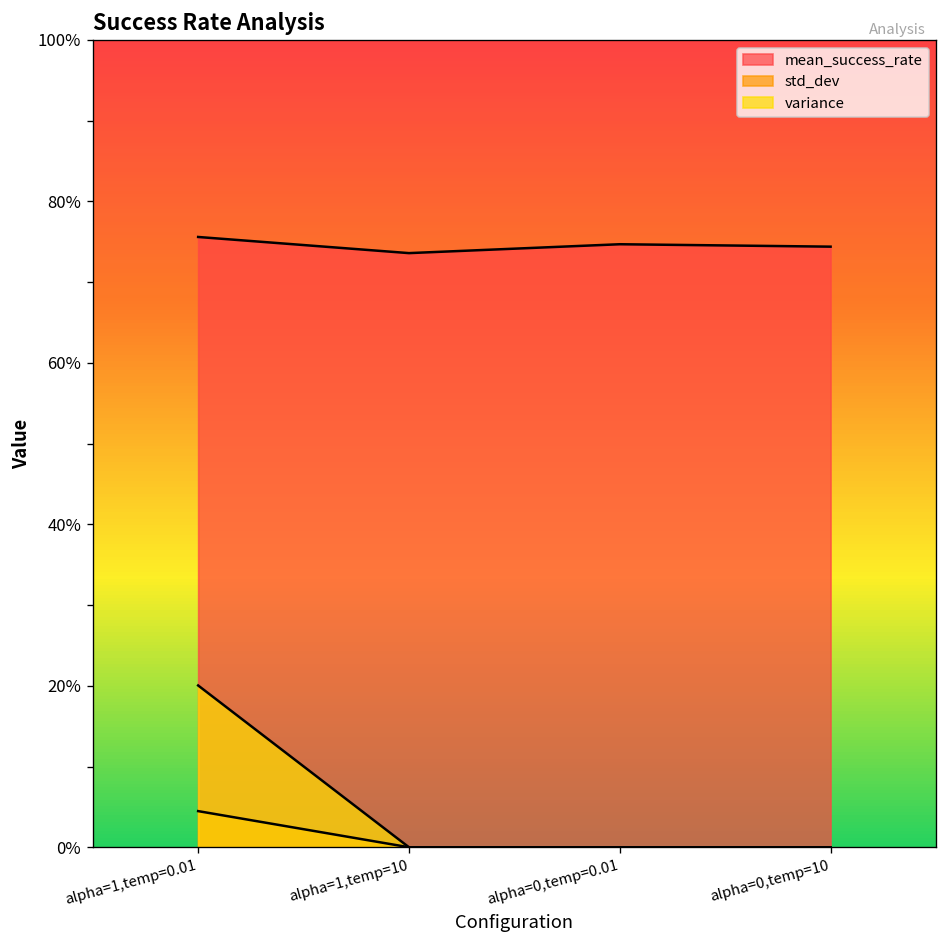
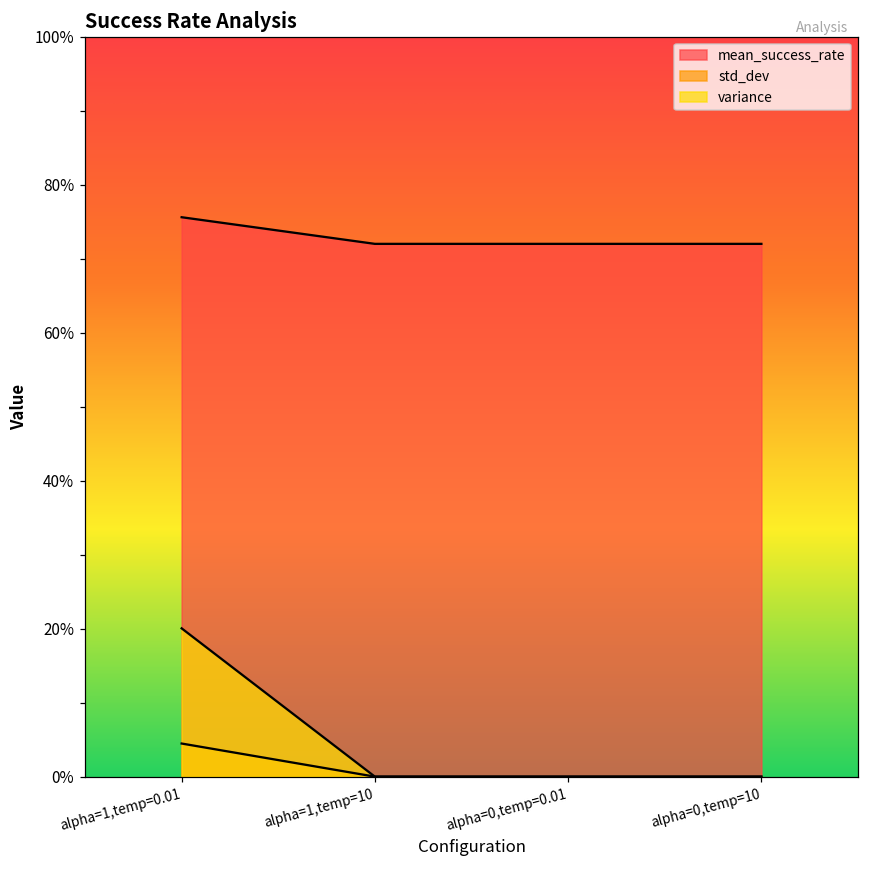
  {
    "mean_success_rate": {
      "alpha=1,temp=0.01": "76%",
-     "alpha=1,temp=10": "74%",
-     "alpha=0,temp=0.01": "75%",
-     "alpha=0,temp=10": "74%"
+     "alpha=1,temp=10": "72%",
+     "alpha=0,temp=0.01": "72%",
+     "alpha=0,temp=10": "72%"
    },
    "std_dev": {
      "alpha=1,temp=0.01": "4%"
    },
    "variance": {
      "alpha=1,temp=0.01": "20%"
    }
  }
